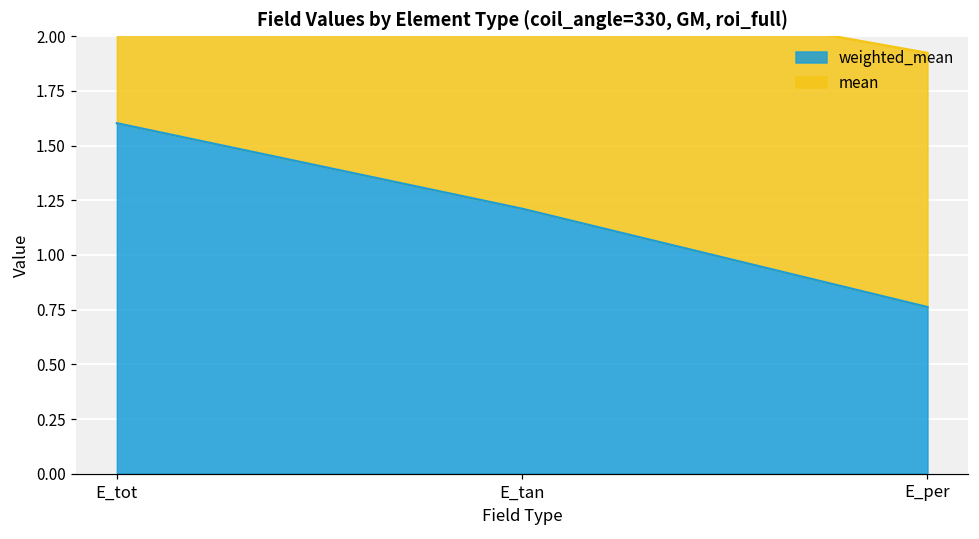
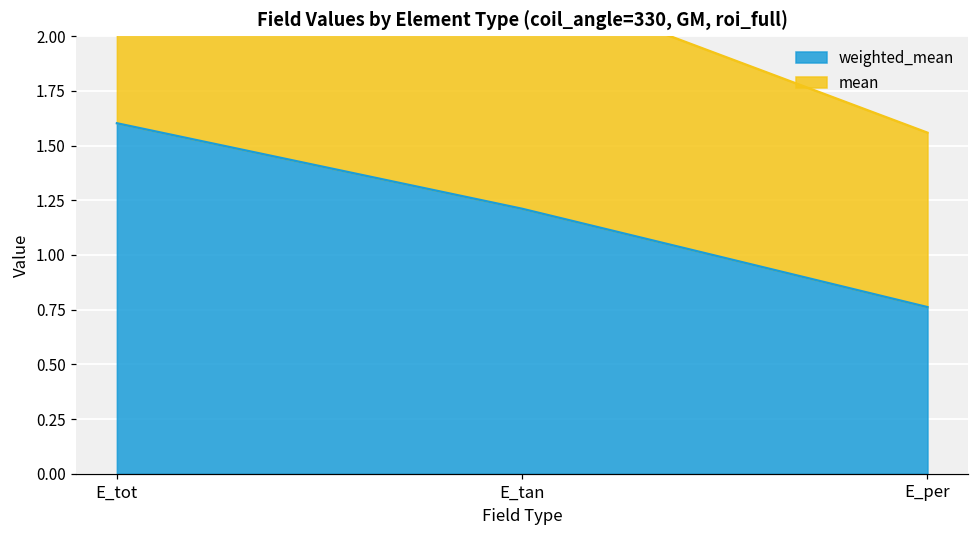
  {
    "weighted_mean": {
      "E_tot": 1.60,
      "E_tan": 1.21,
      "E_per": 0.76
    },
    "mean": {
-     "E_per": 1.16
+     "E_per": 0.80
    }
  }
